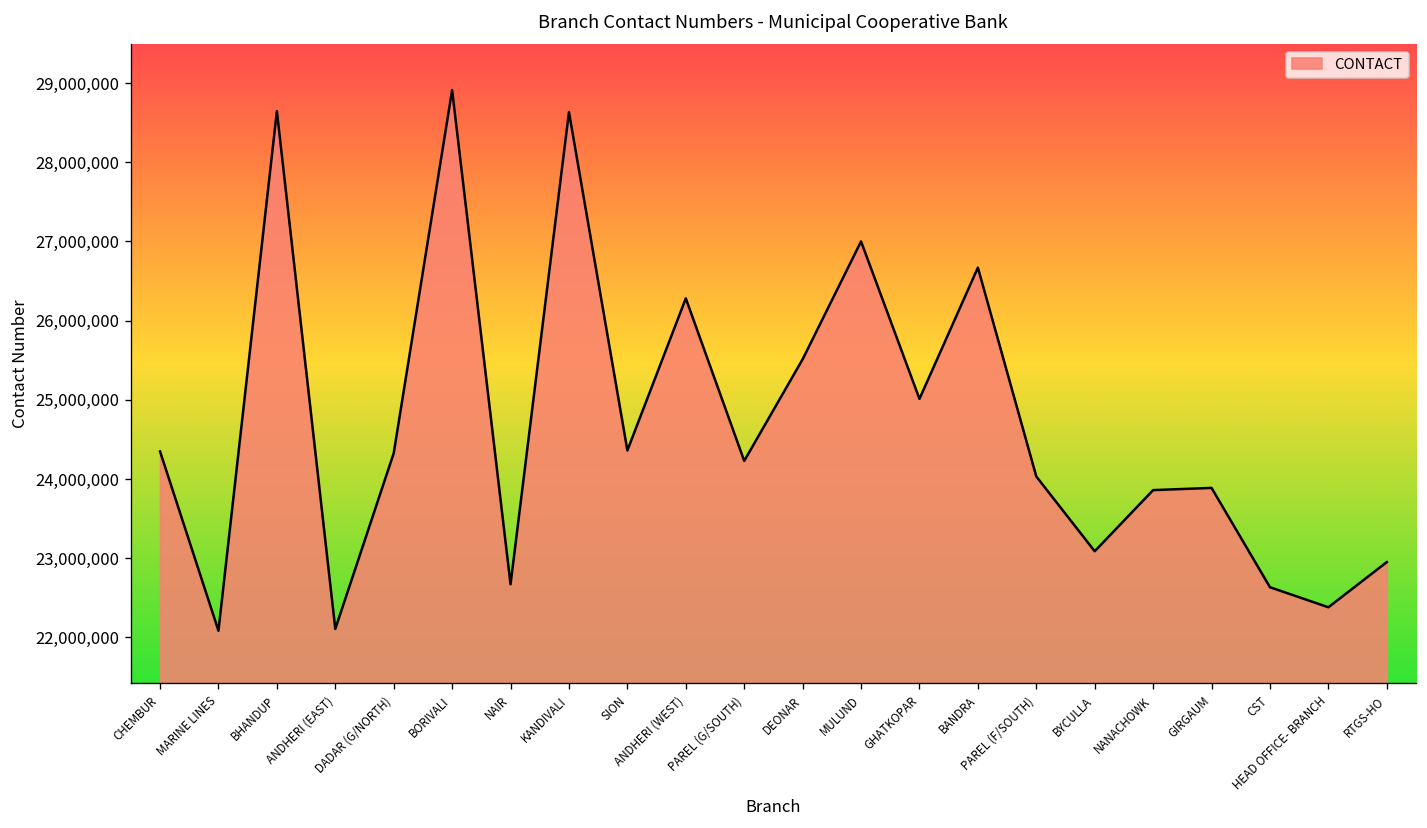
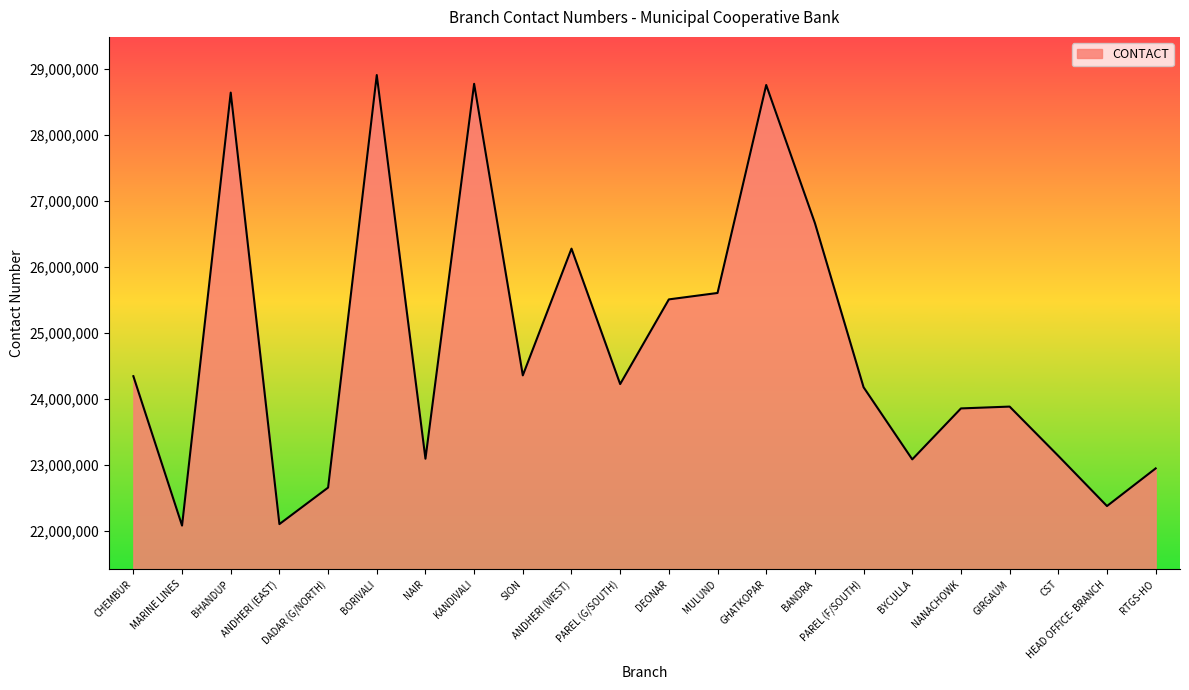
  {
    "CHEMBUR": "24,300,000",
    "MARINE LINES": "22,100,000",
    "BHANDUP": "28,600,000",
    "ANDHERI (EAST)": "22,100,000",
-   "DADAR (G/NORTH)": "24,300,000",
+   "DADAR (G/NORTH)": "22,700,000",
    "BORIVALI": "28,900,000",
-   "NAIR": "22,700,000",
-   "KANDIVALI": "28,600,000",
+   "NAIR": "23,100,000",
+   "KANDIVALI": "28,800,000",
    "SION": "24,400,000",
    "ANDHERI (WEST)": "26,300,000",
    "PAREL (G/SOUTH)": "24,200,000",
    "DEONAR": "25,500,000",
-   "MULUND": "27,000,000",
-   "GHATKOPAR": "25,000,000",
+   "MULUND": "25,600,000",
+   "GHATKOPAR": "28,800,000",
    "BANDRA": "26,700,000",
-   "PAREL (F/SOUTH)": "24,000,000",
+   "PAREL (F/SOUTH)": "24,200,000",
    "BYCULLA": "23,100,000",
    "NANACHOWK": "23,900,000",
    "GIRGAUM": "23,900,000",
-   "CST": "22,600,000",
+   "CST": "23,100,000",
    "HEAD OFFICE- BRANCH": "22,400,000",
    "RTGS-HO": "23,000,000"
  }
